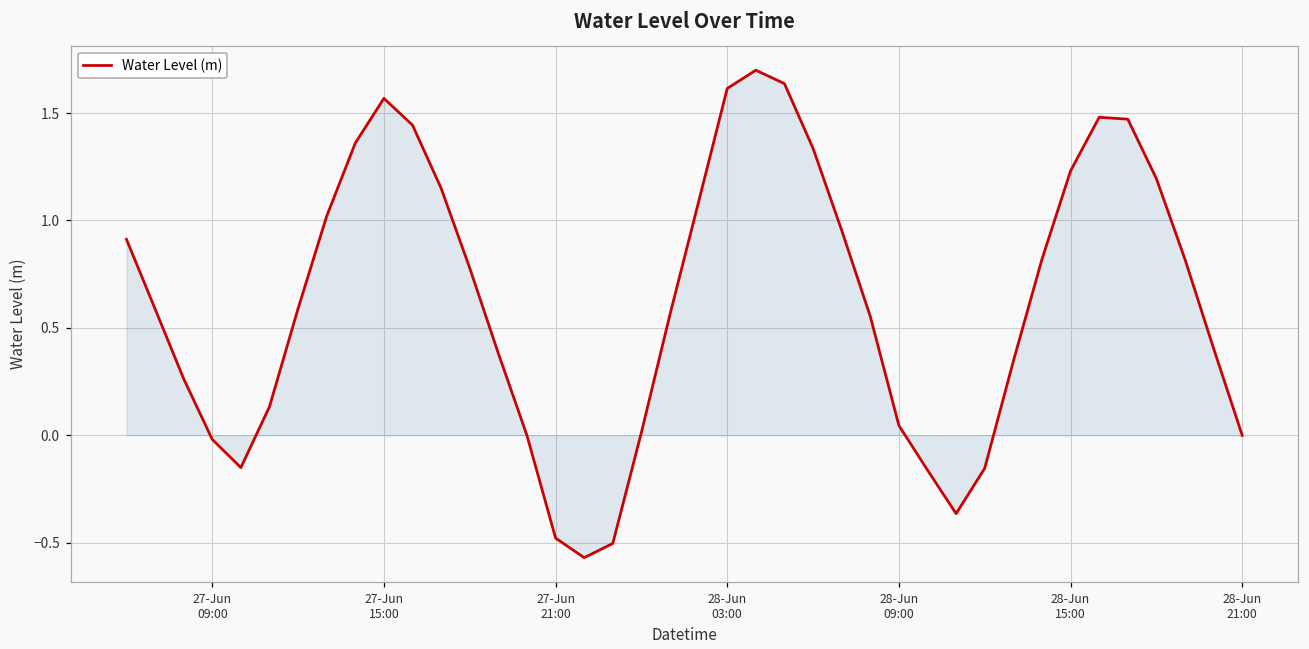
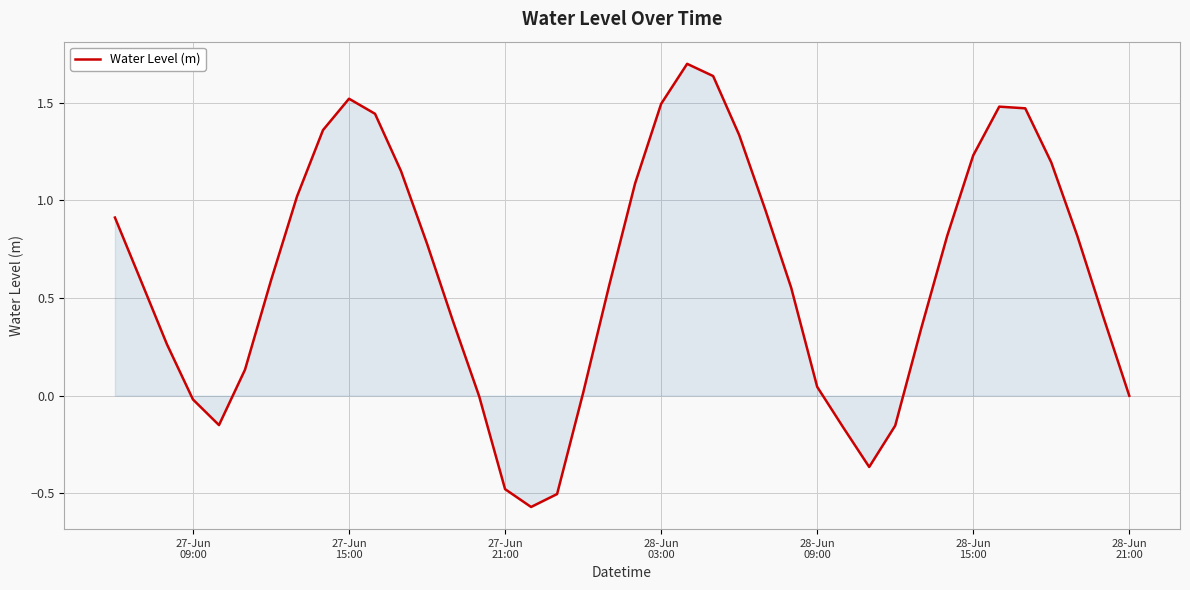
  {
    "Water Level (m)": {
      "27-Jun 09:00": -0.02,
-     "27-Jun 15:00": 1.57,
+     "27-Jun 15:00": 1.52,
      "27-Jun 21:00": -0.48,
-     "28-Jun 03:00": 1.61
+     "28-Jun 03:00": 1.49
    }
  }
